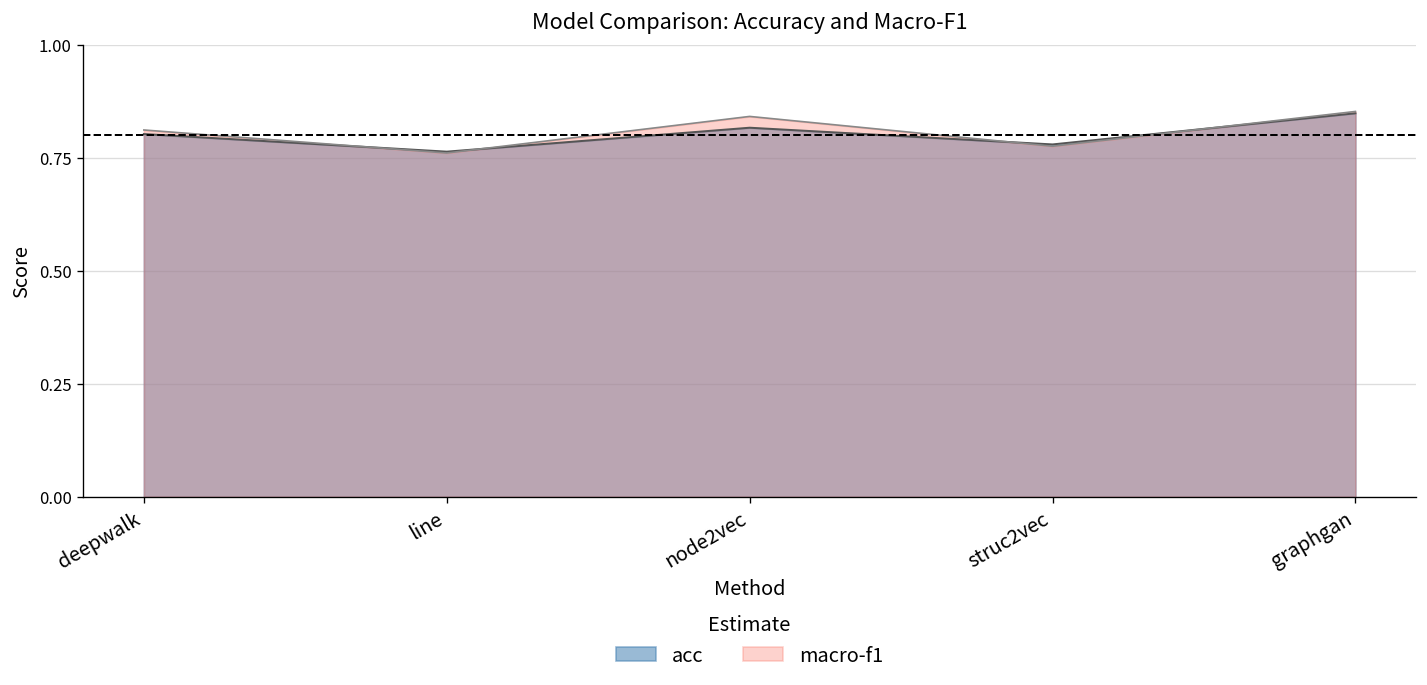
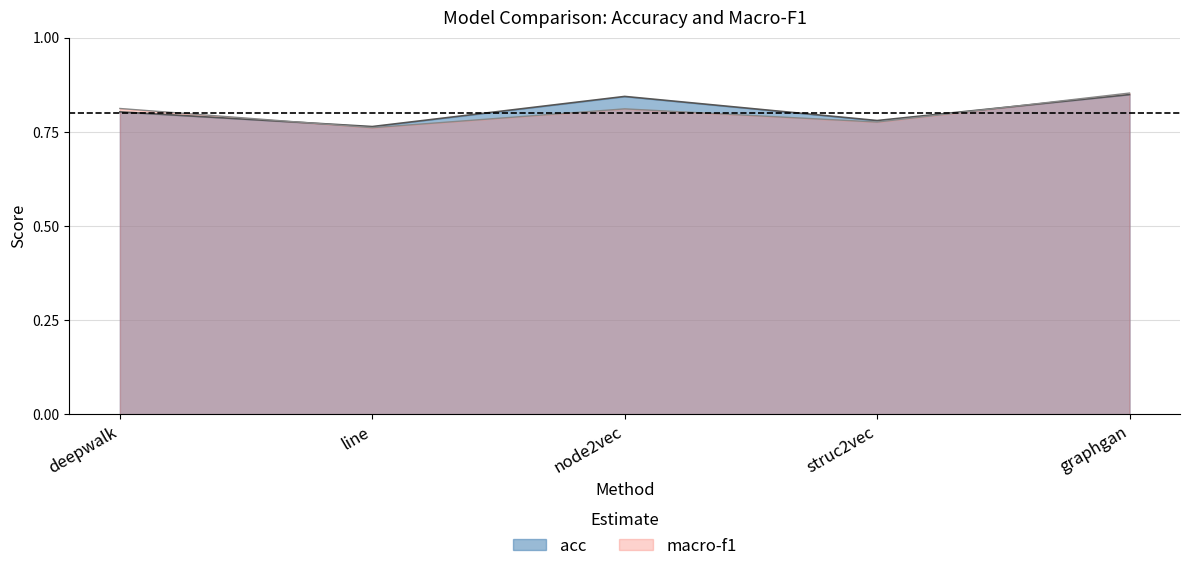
  {
    "acc": {
      "deepwalk": 0.80,
-     "node2vec": 0.82
+     "node2vec": 0.84
    },
    "macro-f1": {
      "deepwalk": 0.81,
-     "node2vec": 0.84
+     "node2vec": 0.81
    }
  }
